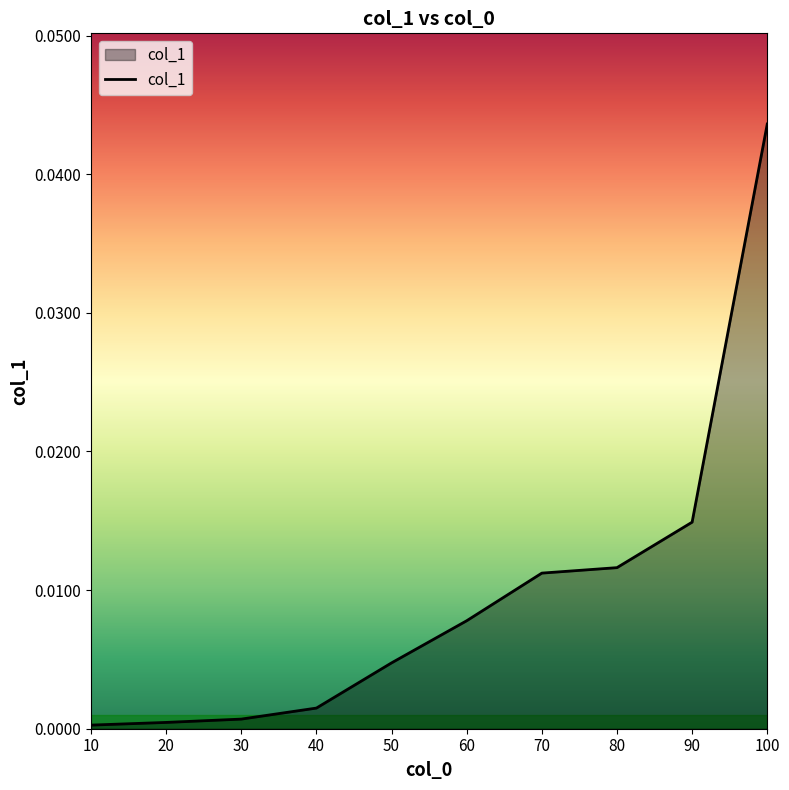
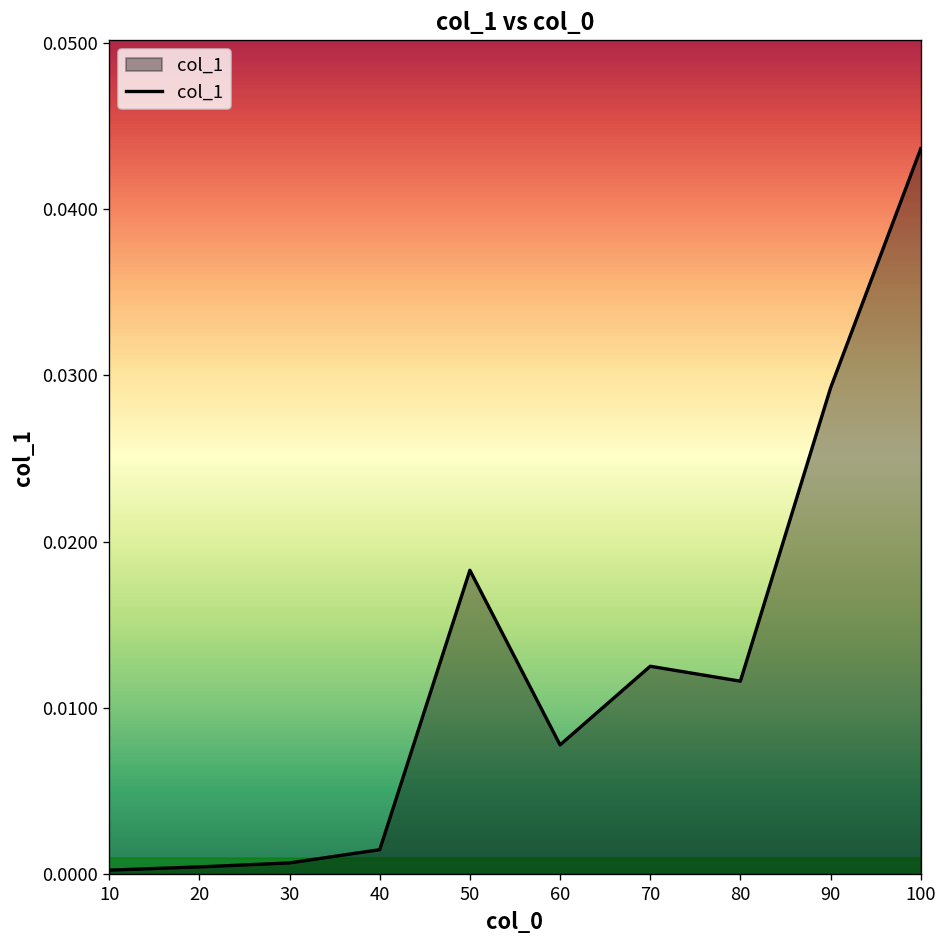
  {
    "40": 0.0015,
-   "50": 0.0048,
+   "50": 0.0183,
    "60": 0.0078,
-   "70": 0.0112,
+   "70": 0.0125,
    "80": 0.0116,
-   "90": 0.0149,
+   "90": 0.0292,
    "100": 0.0436
  }
